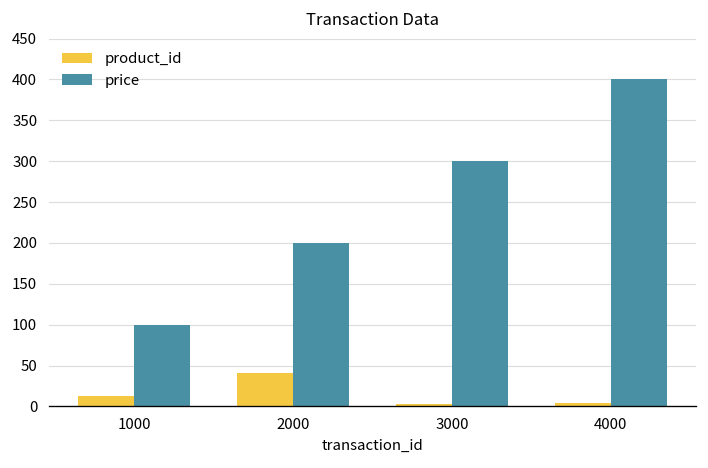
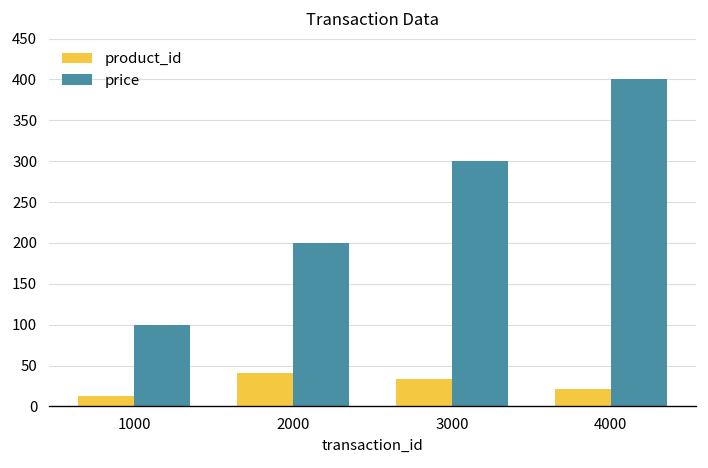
  {
    "product_id": {
      "1000": 10,
      "2000": 40,
-     "3000": 0,
-     "4000": 0
+     "3000": 30,
+     "4000": 20
    },
    "price": {
      "1000": 100,
      "2000": 200,
      "3000": 300,
      "4000": 400
    }
  }
